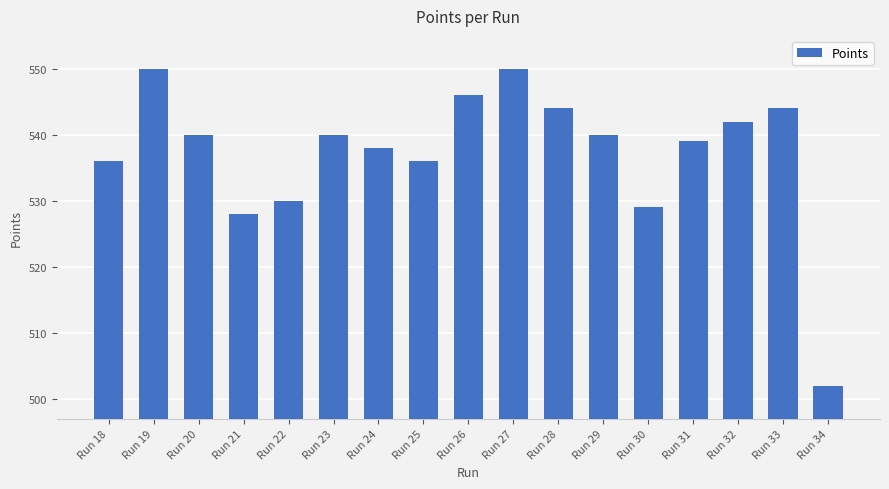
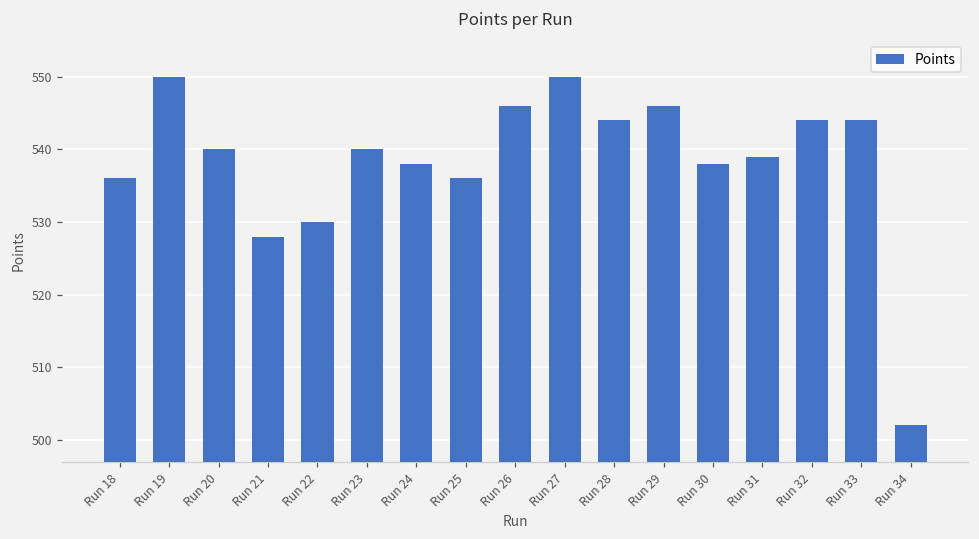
  {
    "Run 18": 536,
    "Run 19": 550,
    "Run 20": 540,
    "Run 21": 528,
    "Run 22": 530,
    "Run 23": 540,
    "Run 24": 538,
    "Run 25": 536,
    "Run 26": 546,
    "Run 27": 550,
    "Run 28": 544,
-   "Run 29": 540,
-   "Run 30": 529,
+   "Run 29": 546,
+   "Run 30": 538,
    "Run 31": 539,
-   "Run 32": 542,
+   "Run 32": 544,
    "Run 33": 544,
    "Run 34": 502
  }
